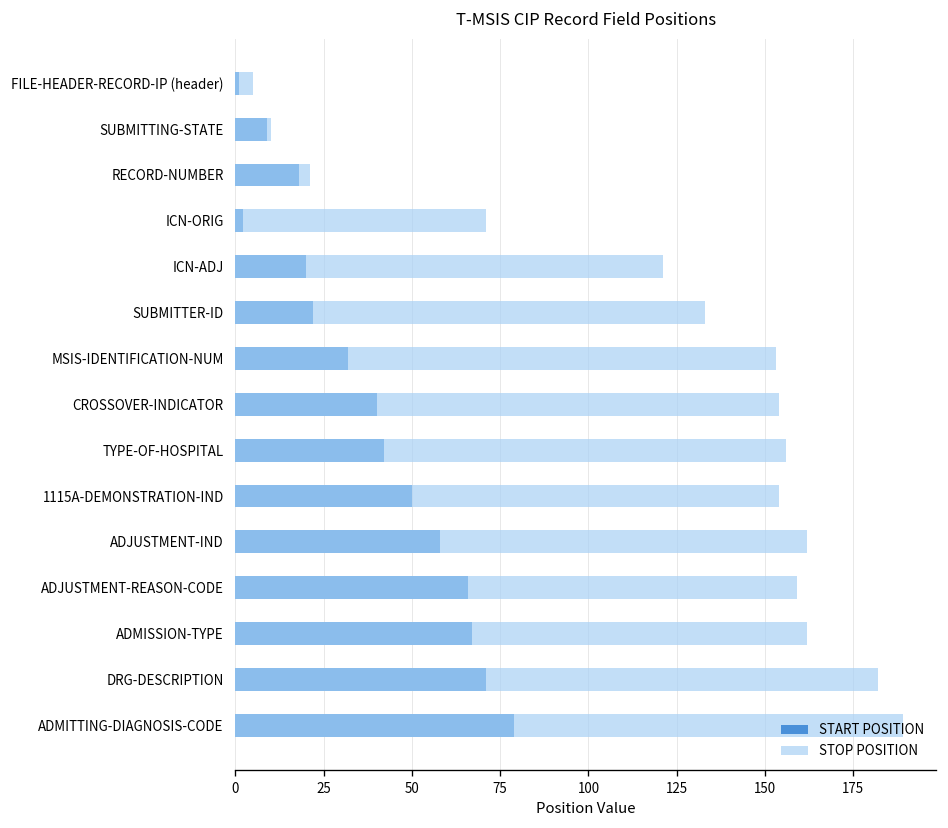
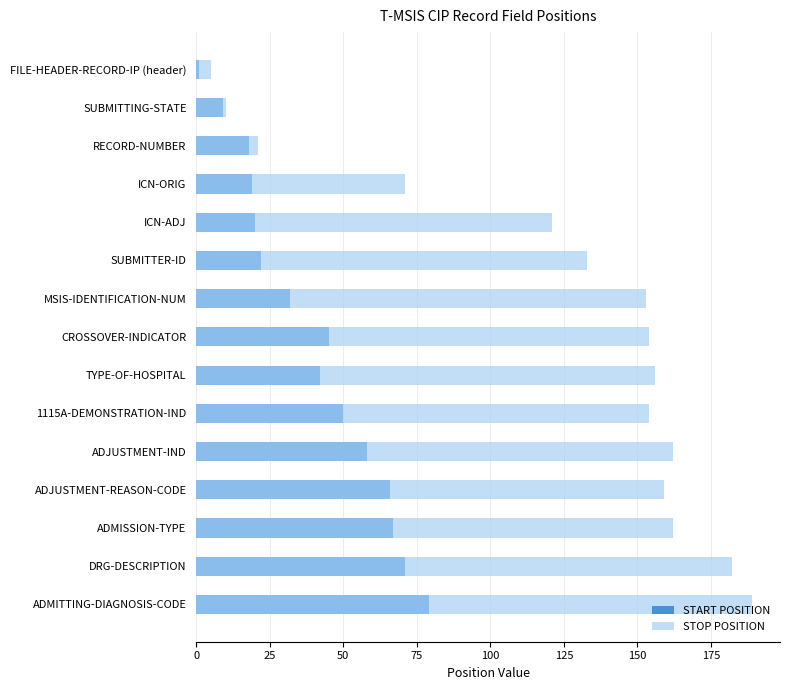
  {
    "START POSITION": {
-     "ICN-ORIG": 2,
-     "CROSSOVER-INDICATOR": 40
+     "ICN-ORIG": 19,
+     "CROSSOVER-INDICATOR": 45
    },
    "STOP POSITION": {
      "FILE-HEADER-RECORD-IP (header)": 5,
      "SUBMITTING-STATE": 10,
      "RECORD-NUMBER": 21,
      "ICN-ORIG": 71,
      "ICN-ADJ": 121,
      "SUBMITTER-ID": 133,
      "MSIS-IDENTIFICATION-NUM": 153,
      "CROSSOVER-INDICATOR": 154,
      "TYPE-OF-HOSPITAL": 156,
      "1115A-DEMONSTRATION-IND": 154,
      "ADJUSTMENT-IND": 162,
      "ADJUSTMENT-REASON-CODE": 159,
      "ADMISSION-TYPE": 162,
      "DRG-DESCRIPTION": 182,
      "ADMITTING-DIAGNOSIS-CODE": 189
    }
  }
